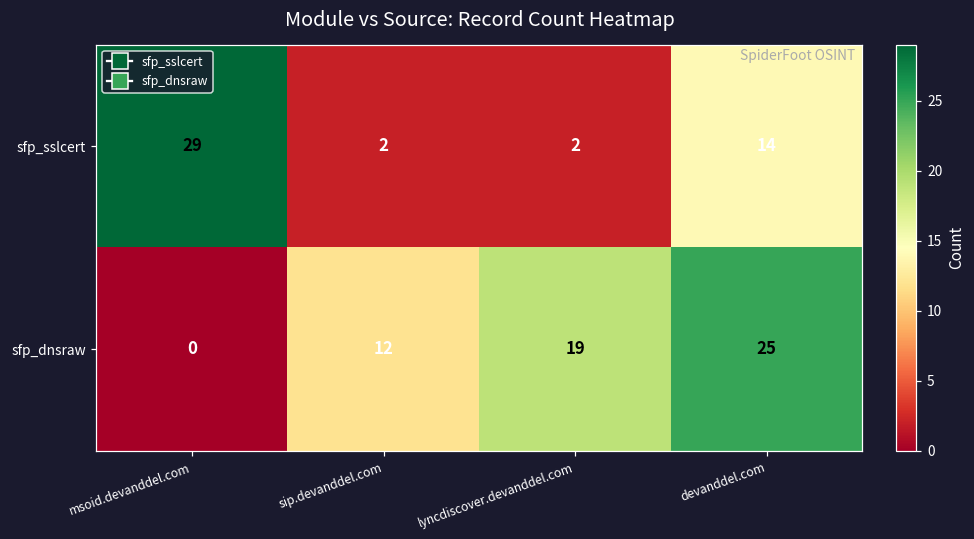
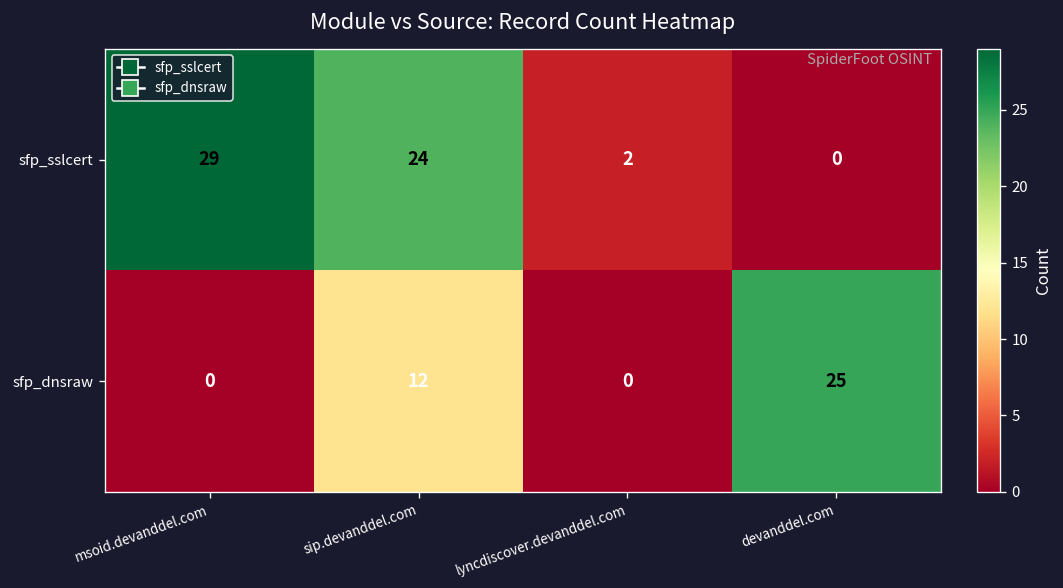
  {
    "sfp_sslcert": {
      "msoid.devanddel.com": 29,
-     "sip.devanddel.com": 2,
+     "sip.devanddel.com": 24,
      "lyncdiscover.devanddel.com": 2,
-     "devanddel.com": 14
+     "devanddel.com": 0
    },
    "sfp_dnsraw": {
      "msoid.devanddel.com": 0,
      "sip.devanddel.com": 12,
-     "lyncdiscover.devanddel.com": 19,
+     "lyncdiscover.devanddel.com": 0,
      "devanddel.com": 25
    }
  }
